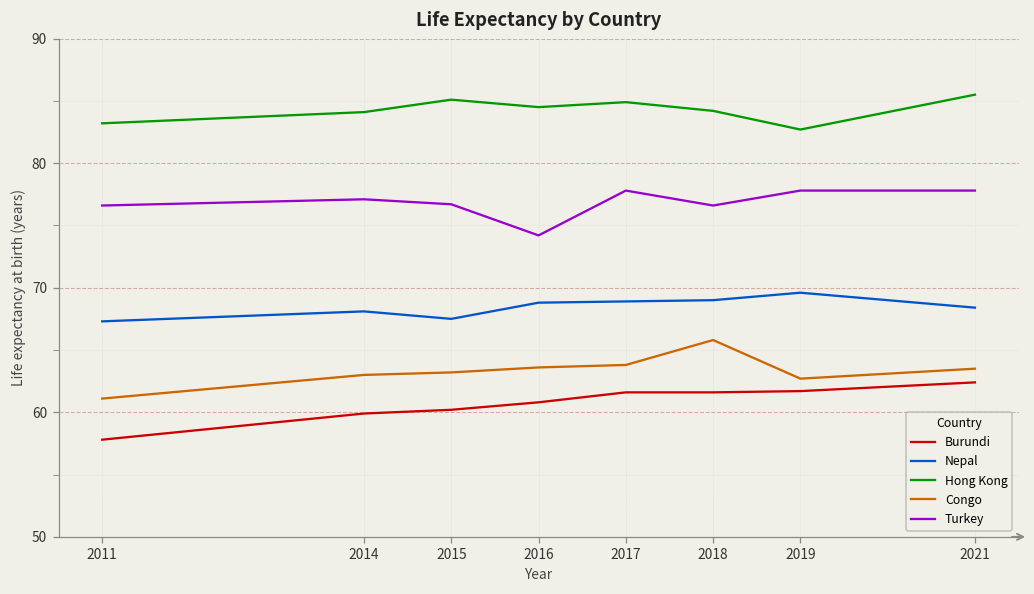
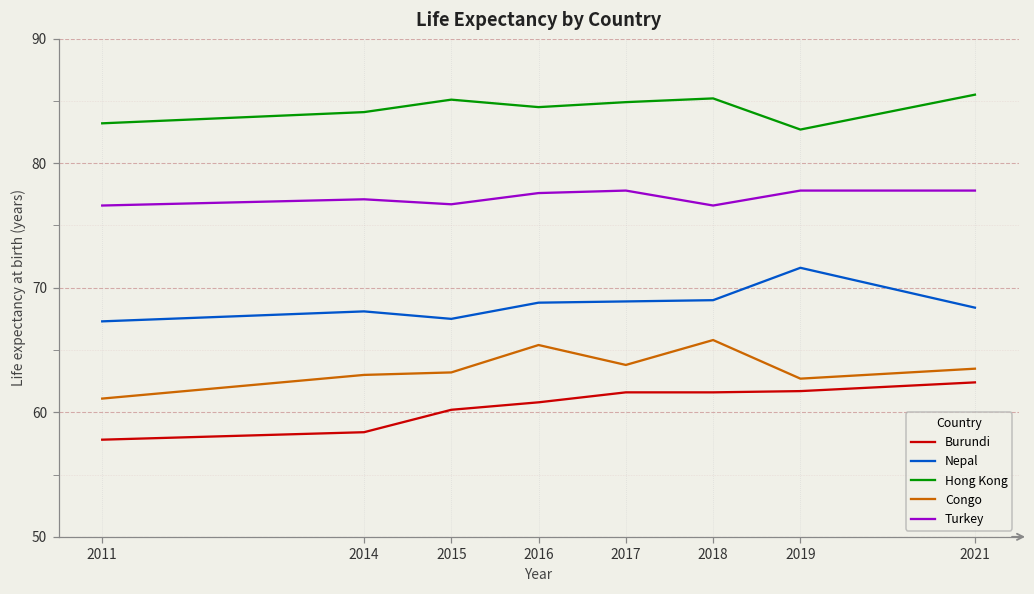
  {
    "Burundi": {
      "2011": 57.8,
-     "2014": 59.9,
+     "2014": 58.4,
      "2015": 60.2,
      "2016": 60.8,
      "2017": 61.6,
      "2018": 61.6,
      "2019": 61.7,
      "2021": 62.4
    },
    "Nepal": {
      "2011": 67.3,
      "2014": 68.1,
      "2015": 67.5,
      "2016": 68.8,
      "2017": 68.9,
      "2018": 69.0,
-     "2019": 69.6,
+     "2019": 71.6,
      "2021": 68.4
    },
    "Hong Kong": {
      "2011": 83.2,
      "2014": 84.1,
      "2015": 85.1,
      "2016": 84.5,
      "2017": 84.9,
-     "2018": 84.2,
+     "2018": 85.2,
      "2019": 82.7,
      "2021": 85.5
    },
    "Congo": {
      "2011": 61.1,
      "2014": 63.0,
      "2015": 63.2,
-     "2016": 63.6,
+     "2016": 65.4,
      "2017": 63.8,
      "2018": 65.8,
      "2019": 62.7,
      "2021": 63.5
    },
    "Turkey": {
      "2011": 76.6,
      "2014": 77.1,
      "2015": 76.7,
-     "2016": 74.2,
+     "2016": 77.6,
      "2017": 77.8,
      "2018": 76.6,
      "2019": 77.8,
      "2021": 77.8
    }
  }
